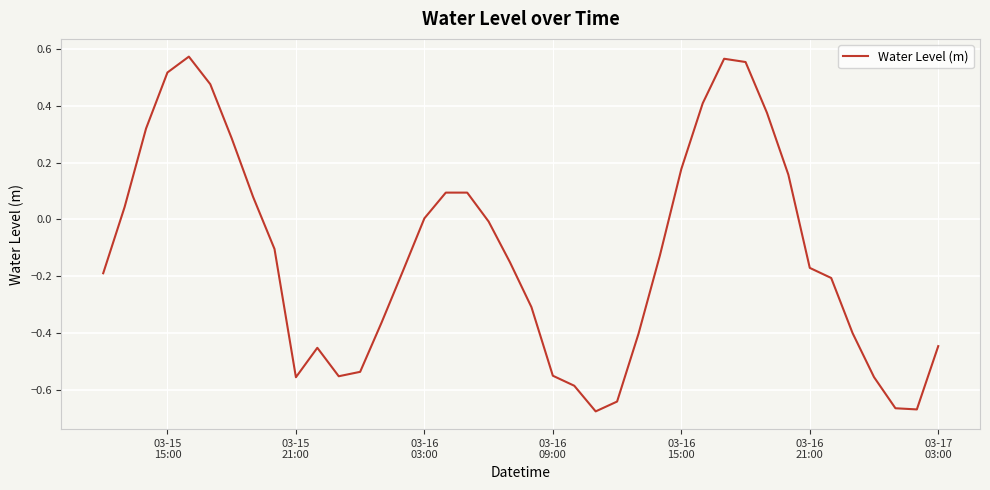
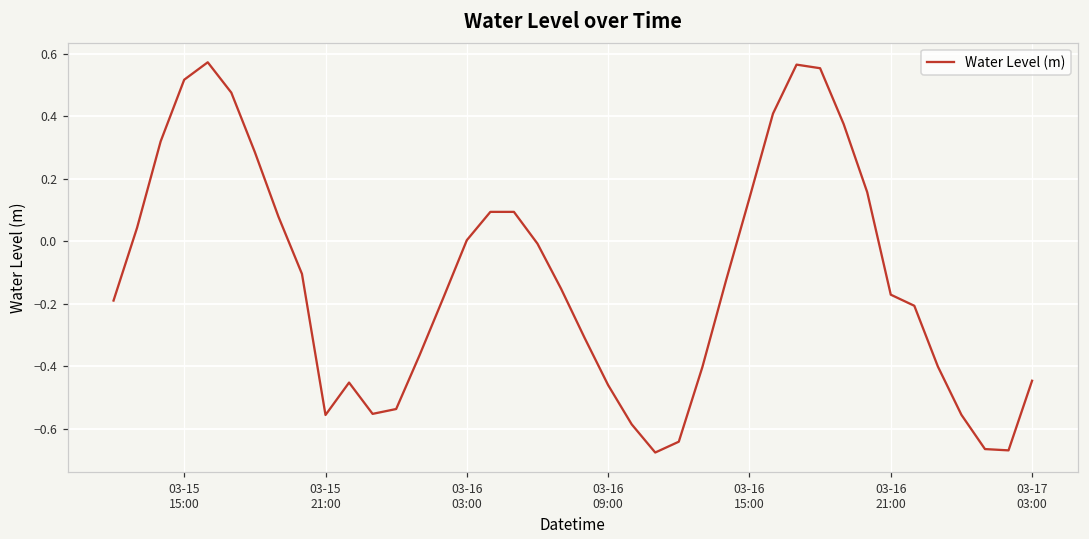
  {
    "03-15 15:00": 0.52,
    "03-15 21:00": -0.56,
    "03-16 03:00": 0.00,
-   "03-16 09:00": -0.55,
-   "03-16 15:00": 0.18,
+   "03-16 09:00": -0.46,
+   "03-16 15:00": 0.14,
    "03-16 21:00": -0.17,
    "03-17 03:00": -0.45
  }
